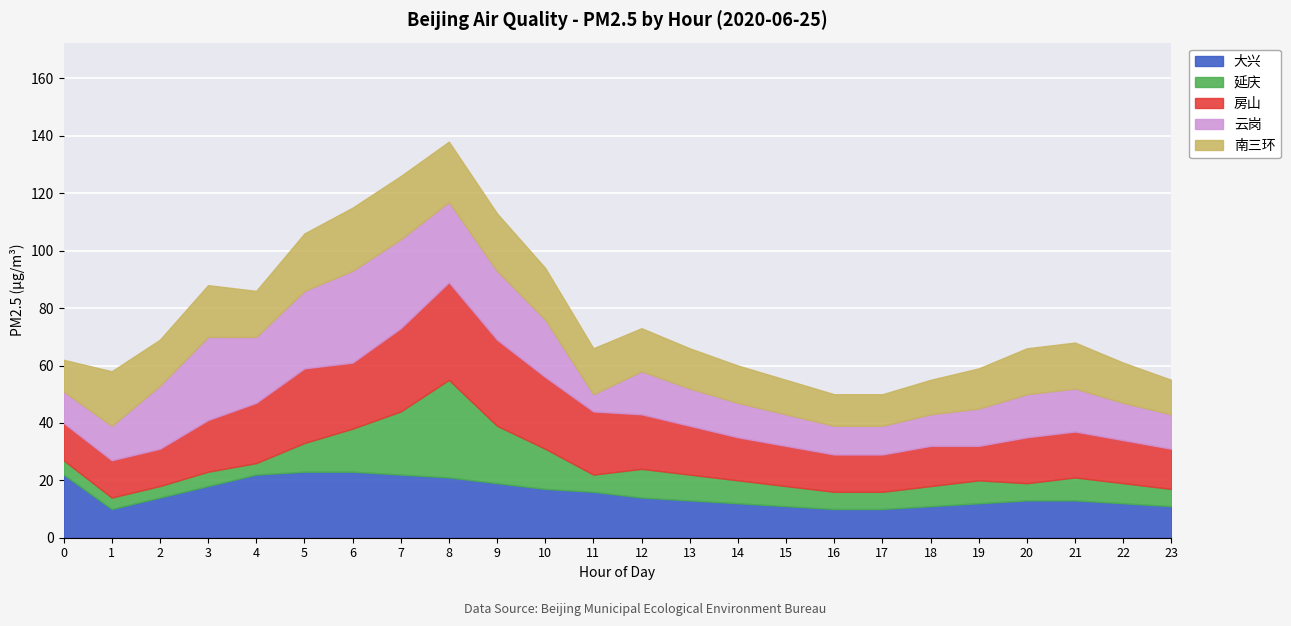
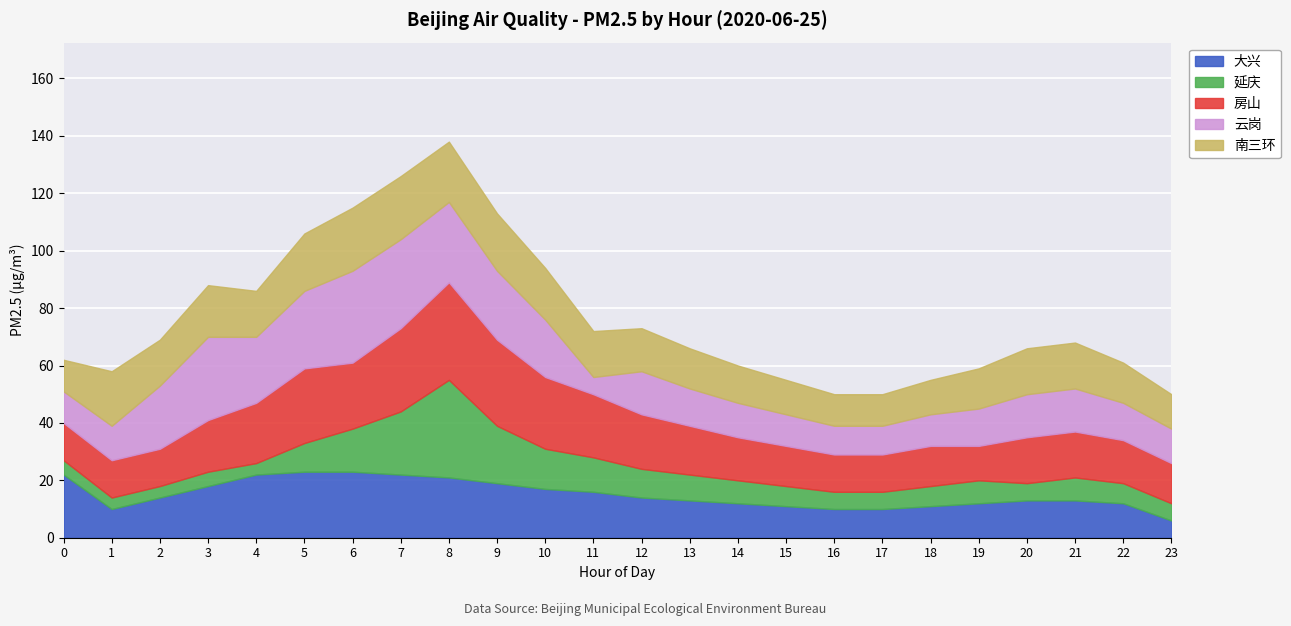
  {
    "大兴": {
      "0": 22,
      "1": 10,
      "2": 14,
      "3": 18,
      "4": 22,
      "5": 23,
      "6": 23,
      "7": 22,
      "8": 21,
      "9": 19,
      "10": 17,
      "11": 16,
      "12": 14,
      "13": 13,
      "14": 12,
      "15": 11,
      "16": 10,
      "17": 10,
      "18": 11,
      "19": 12,
      "20": 13,
      "21": 13,
      "22": 12,
-     "23": 11
+     "23": 6
    },
    "延庆": {
      "0": 5,
      "1": 4,
      "2": 4,
      "3": 5,
      "4": 4,
      "5": 10,
      "6": 15,
      "7": 22,
      "8": 34,
      "9": 20,
      "10": 14,
-     "11": 6,
+     "11": 12,
      "12": 10,
      "13": 9,
      "14": 8,
      "15": 7,
      "16": 6,
      "17": 6,
      "18": 7,
      "19": 8,
      "20": 6,
      "21": 8,
      "22": 7,
      "23": 6
    },
    "房山": {
      "0": 13,
      "1": 13,
      "2": 13,
      "3": 18,
      "4": 21,
      "5": 26,
      "6": 23,
      "7": 29,
      "8": 34,
      "9": 30,
      "10": 25,
      "11": 22,
      "12": 19,
      "13": 17,
      "14": 15,
      "15": 14,
      "16": 13,
      "17": 13,
      "18": 14,
      "19": 12,
      "20": 16,
      "21": 16,
      "22": 15,
      "23": 14
    },
    "云岗": {
      "0": 11,
      "1": 12,
      "2": 22,
      "3": 29,
      "4": 23,
      "5": 27,
      "6": 32,
      "7": 31,
      "8": 28,
      "9": 24,
      "10": 20,
      "11": 6,
      "12": 15,
      "13": 13,
      "14": 12,
      "15": 11,
      "16": 10,
      "17": 10,
      "18": 11,
      "19": 13,
      "20": 15,
      "21": 15,
      "22": 13,
      "23": 12
    },
    "南三环": {
      "0": 11,
      "1": 19,
      "2": 16,
      "3": 18,
      "4": 16,
      "5": 20,
      "6": 22,
      "7": 22,
      "8": 21,
      "9": 20,
      "10": 18,
      "11": 16,
      "12": 15,
      "13": 14,
      "14": 13,
      "15": 12,
      "16": 11,
      "17": 11,
      "18": 12,
      "19": 14,
      "20": 16,
      "21": 16,
      "22": 14,
      "23": 12
    }
  }
